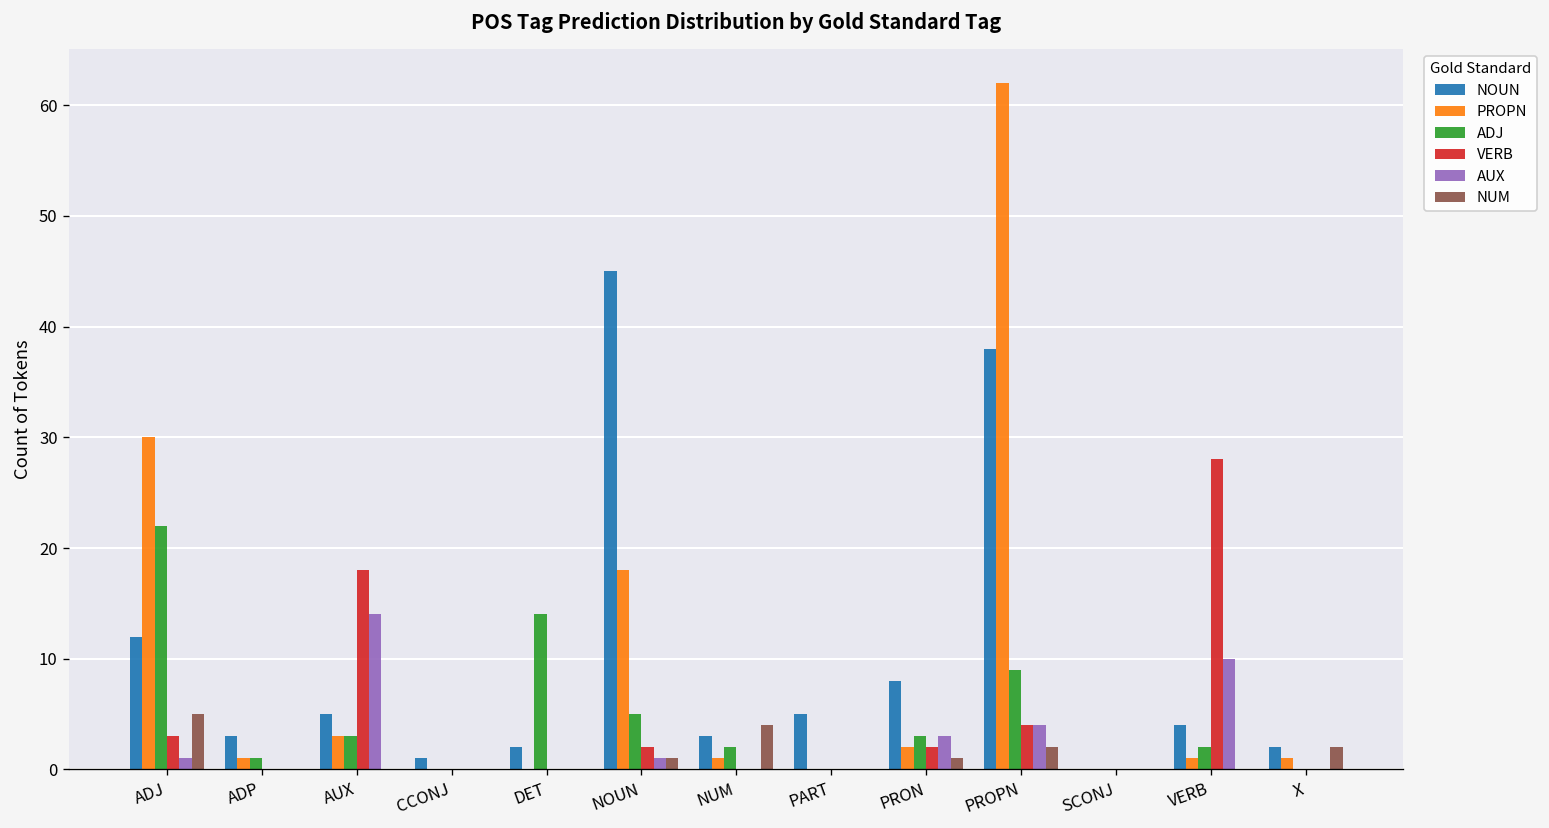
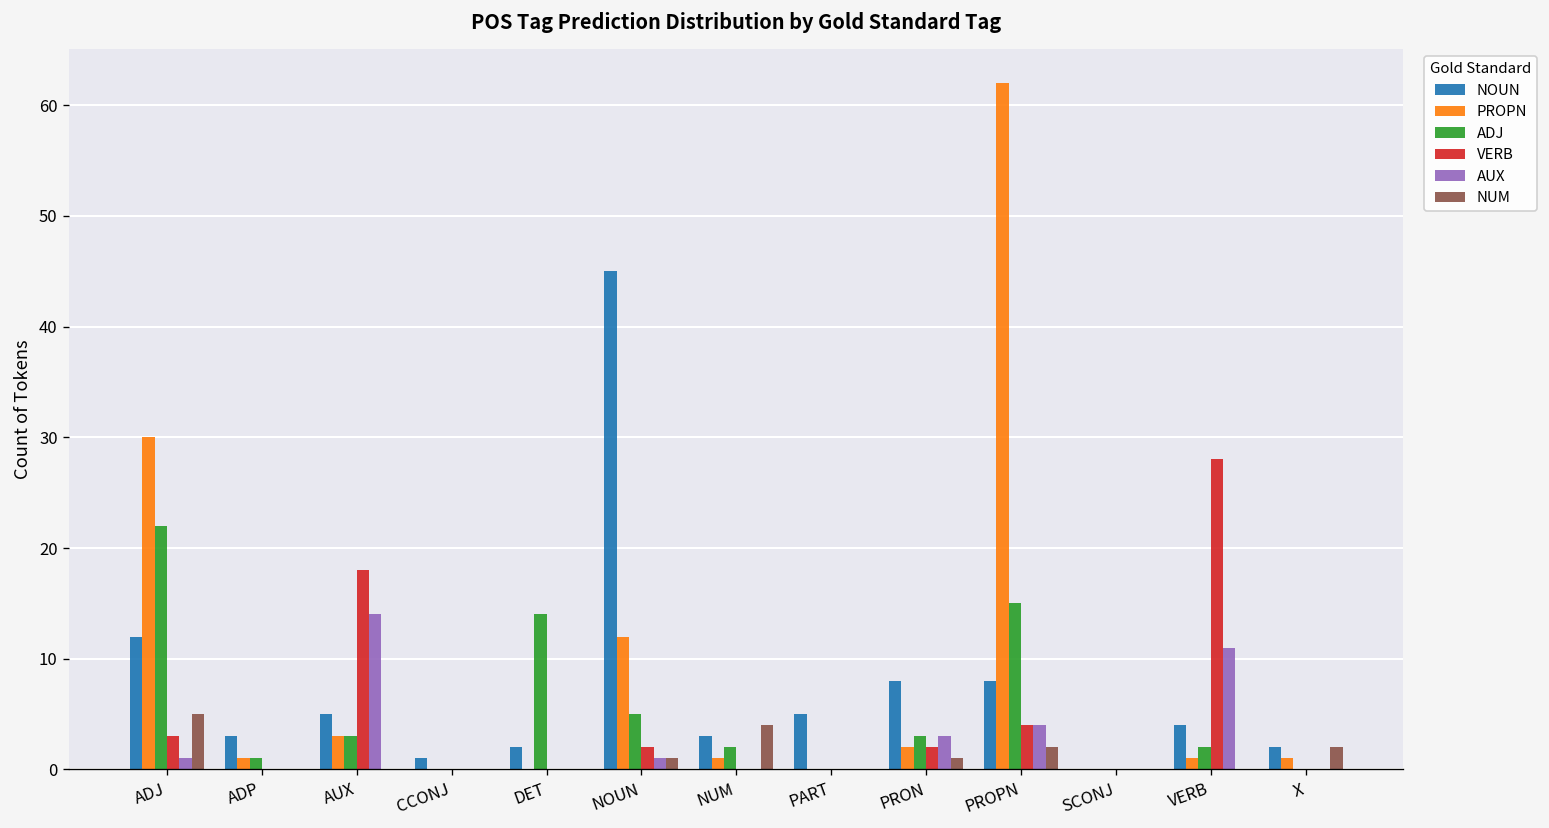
  {
    "NOUN": {
      "ADJ": 12,
      "ADP": 3,
      "AUX": 5,
      "CCONJ": 1,
      "DET": 2,
      "NOUN": 45,
      "NUM": 3,
      "PART": 5,
      "PRON": 8,
-     "PROPN": 38,
+     "PROPN": 8,
      "SCONJ": 0,
      "VERB": 4,
      "X": 2
    },
    "PROPN": {
      "ADJ": 30,
      "ADP": 1,
      "AUX": 3,
      "CCONJ": 0,
      "DET": 0,
-     "NOUN": 18,
+     "NOUN": 12,
      "NUM": 1,
      "PART": 0,
      "PRON": 2,
      "PROPN": 62,
      "SCONJ": 0,
      "VERB": 1,
      "X": 1
    },
    "ADJ": {
      "ADJ": 22,
      "ADP": 1,
      "AUX": 3,
      "CCONJ": 0,
      "DET": 14,
      "NOUN": 5,
      "NUM": 2,
      "PART": 0,
      "PRON": 3,
-     "PROPN": 9,
+     "PROPN": 15,
      "SCONJ": 0,
      "VERB": 2,
      "X": 0
    },
    "VERB": {
      "ADJ": 3,
      "ADP": 0,
      "AUX": 18,
      "CCONJ": 0,
      "DET": 0,
      "NOUN": 2,
      "NUM": 0,
      "PART": 0,
      "PRON": 2,
      "PROPN": 4,
      "SCONJ": 0,
      "VERB": 28,
      "X": 0
    },
    "AUX": {
      "ADJ": 1,
      "ADP": 0,
      "AUX": 14,
      "CCONJ": 0,
      "DET": 0,
      "NOUN": 1,
      "NUM": 0,
      "PART": 0,
      "PRON": 3,
      "PROPN": 4,
      "SCONJ": 0,
-     "VERB": 10,
+     "VERB": 11,
      "X": 0
    },
    "NUM": {
      "ADJ": 5,
      "ADP": 0,
      "AUX": 0,
      "CCONJ": 0,
      "DET": 0,
      "NOUN": 1,
      "NUM": 4,
      "PART": 0,
      "PRON": 1,
      "PROPN": 2,
      "SCONJ": 0,
      "VERB": 0,
      "X": 2
    }
  }
